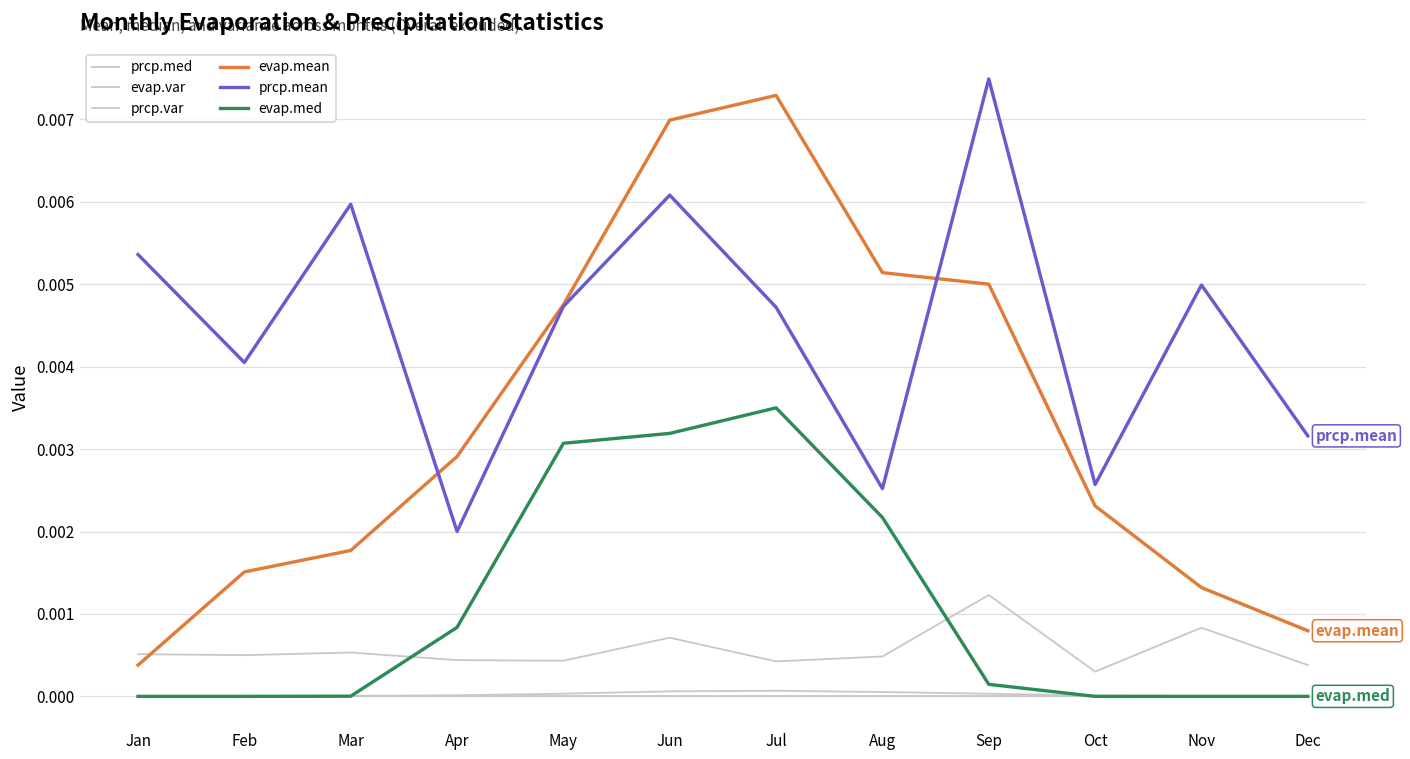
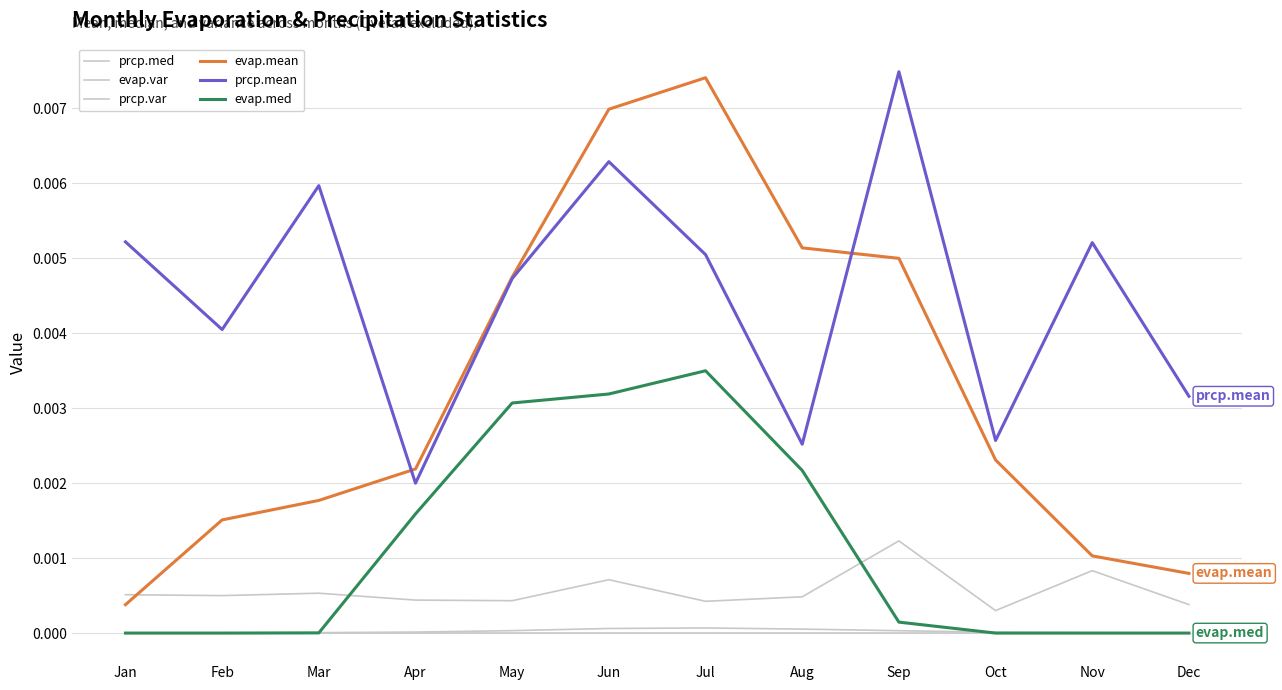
  {
    "evap.mean": {
      "Jan": 0.0004,
      "Feb": 0.0015,
      "Mar": 0.0018,
-     "Apr": 0.0029,
+     "Apr": 0.0022,
      "Jun": 0.0070,
-     "Jul": 0.0073,
+     "Jul": 0.0074,
      "Aug": 0.0051,
      "Sep": 0.0050,
      "Oct": 0.0023,
-     "Nov": 0.0013,
+     "Nov": 0.0010,
      "Dec": 0.0008
    },
    "prcp.mean": {
-     "Jan": 0.0054,
+     "Jan": 0.0052,
      "Feb": 0.0041,
      "Mar": 0.0060,
      "Apr": 0.0020,
-     "Jun": 0.0061,
-     "Jul": 0.0047,
+     "Jun": 0.0063,
+     "Jul": 0.0051,
      "Aug": 0.0025,
      "Sep": 0.0075,
      "Oct": 0.0026,
-     "Nov": 0.0050,
+     "Nov": 0.0052,
      "Dec": 0.0032
    },
    "evap.med": {
-     "Apr": 0.0008,
+     "Apr": 0.0016,
      "May": 0.0031,
      "Jun": 0.0032,
      "Jul": 0.0035,
      "Aug": 0.0022,
      "Sep": 0.0001
    }
  }
